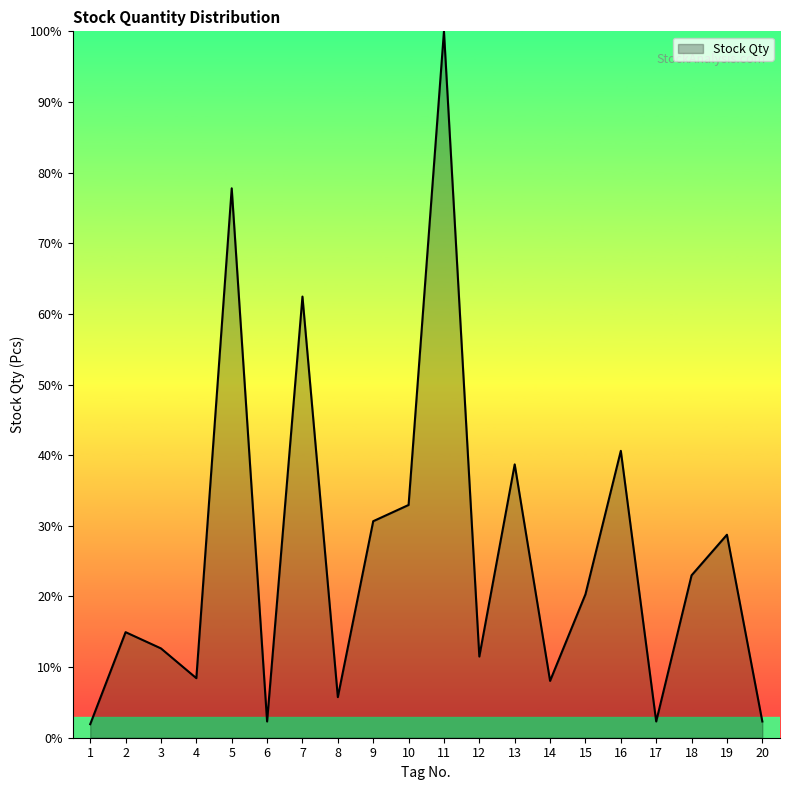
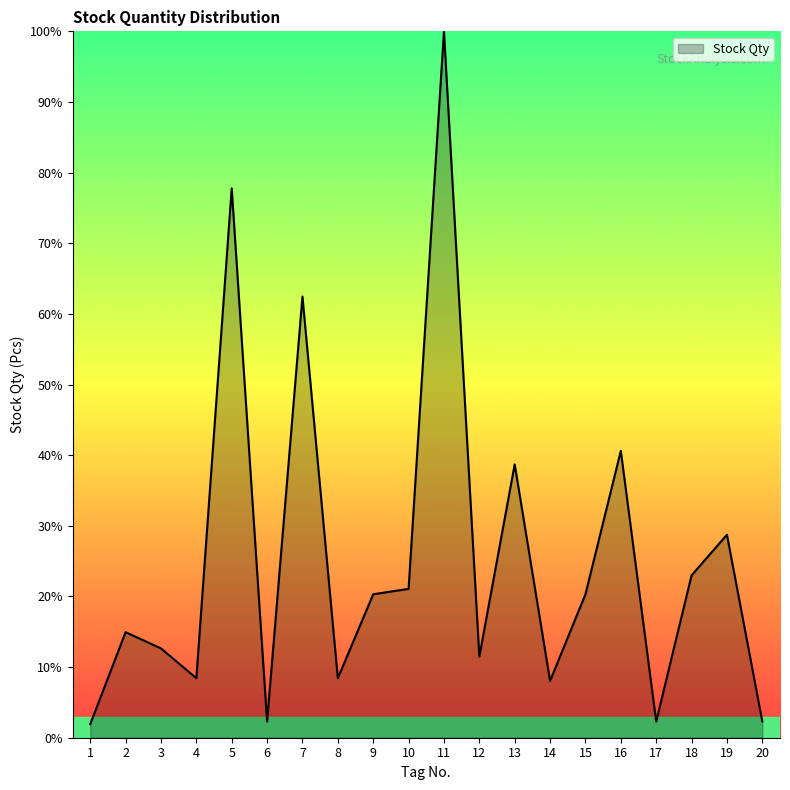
  {
    "2": "15%",
    "3": "13%",
    "4": "8%",
    "5": "78%",
    "7": "62%",
-   "8": "6%",
-   "9": "31%",
-   "10": "33%",
+   "8": "8%",
+   "9": "20%",
+   "10": "21%",
    "11": "100%",
    "12": "11%",
    "13": "39%",
    "14": "8%",
    "15": "20%",
    "16": "41%",
    "18": "23%",
    "19": "29%"
  }
